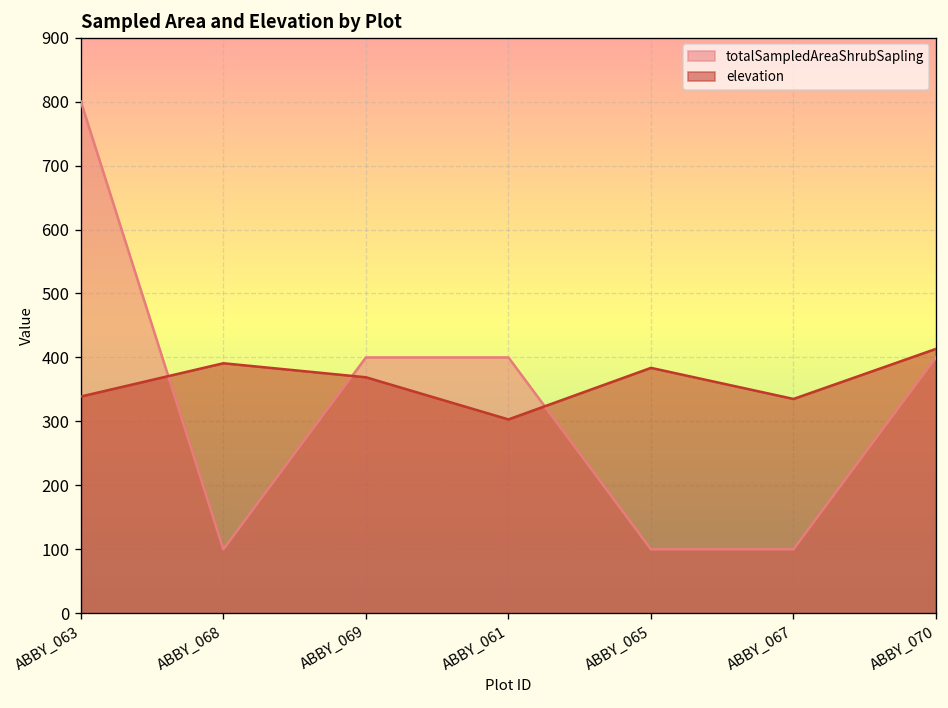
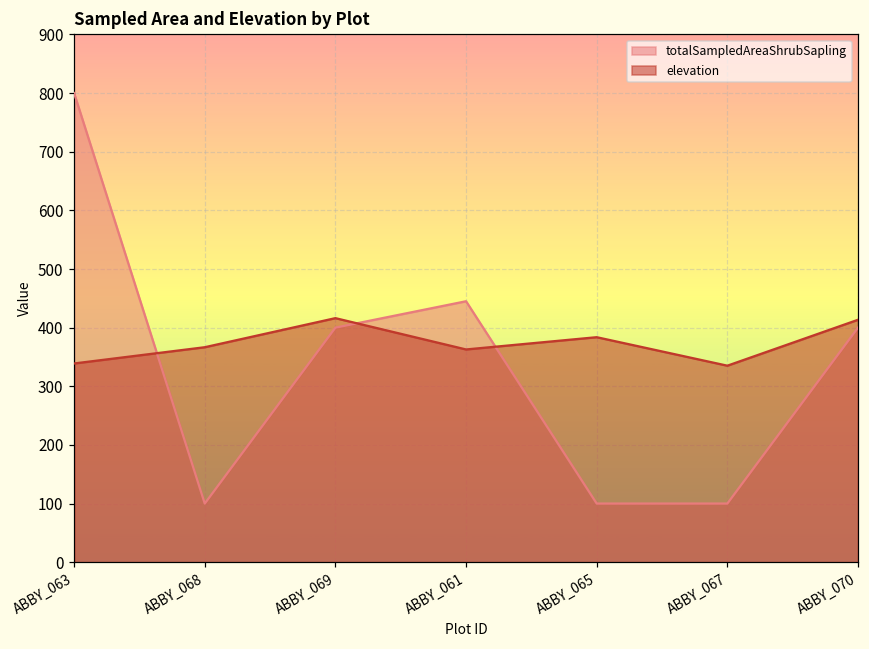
  {
    "totalSampledAreaShrubSapling": {
      "ABBY_063": 800,
      "ABBY_068": 100,
      "ABBY_069": 400,
-     "ABBY_061": 400,
+     "ABBY_061": 450,
      "ABBY_065": 100,
      "ABBY_067": 100,
      "ABBY_070": 400
    },
    "elevation": {
      "ABBY_063": 340,
-     "ABBY_068": 390,
-     "ABBY_069": 370,
-     "ABBY_061": 300,
+     "ABBY_068": 370,
+     "ABBY_069": 420,
+     "ABBY_061": 360,
      "ABBY_065": 380,
      "ABBY_067": 340,
      "ABBY_070": 410
    }
  }
